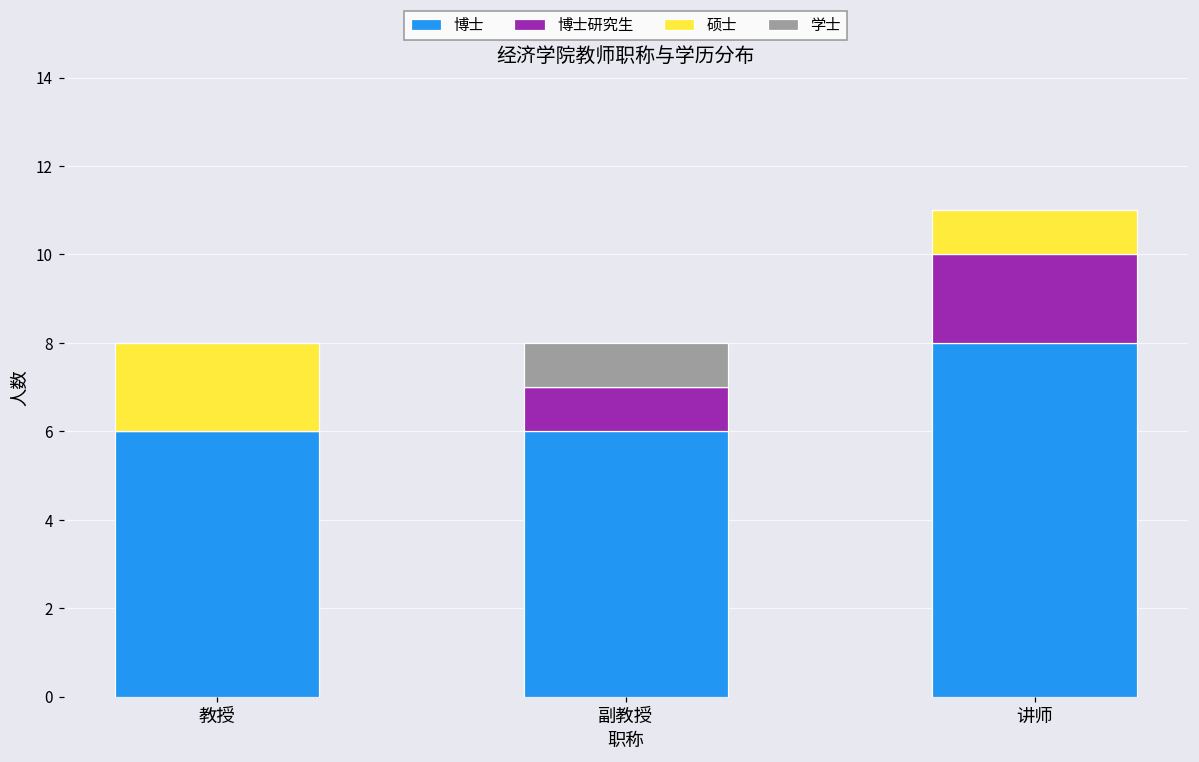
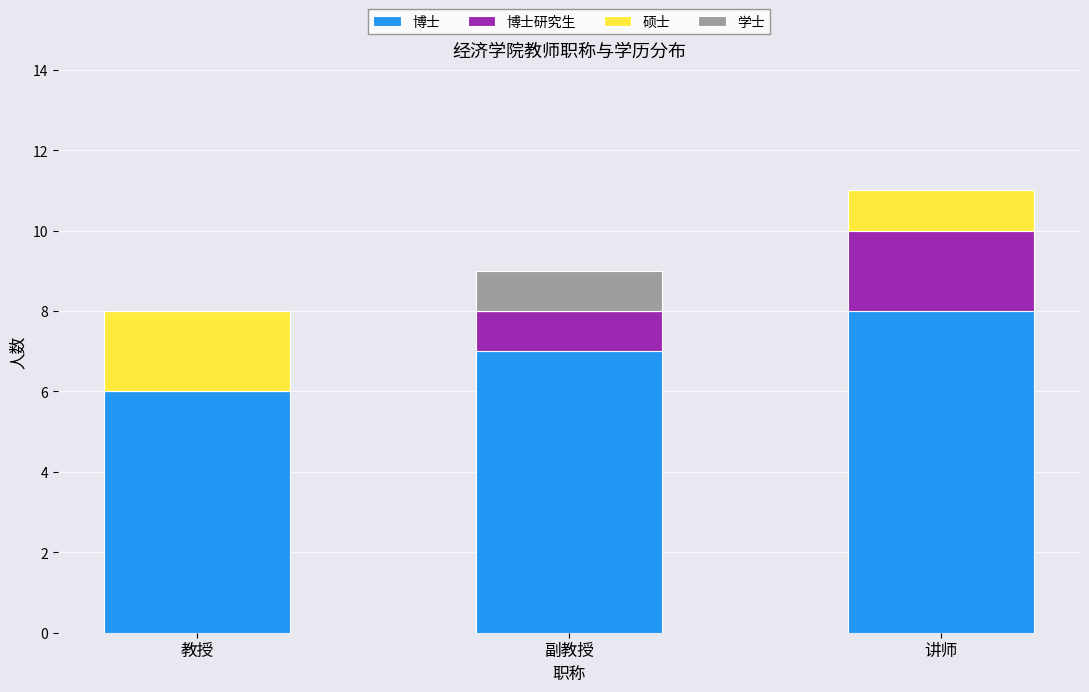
  {
    "博士": {
      "教授": 6,
-     "副教授": 6,
+     "副教授": 7,
      "讲师": 8
    },
    "博士研究生": {
      "教授": 0,
      "副教授": 1,
      "讲师": 2
    },
    "硕士": {
      "教授": 2,
      "副教授": 0,
      "讲师": 1
    }
  }
